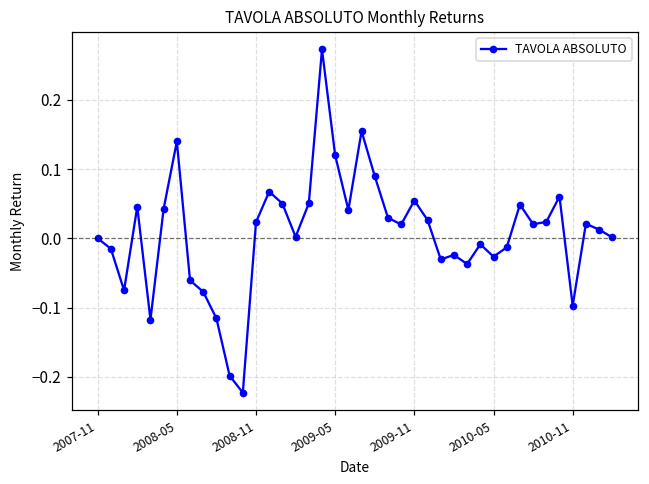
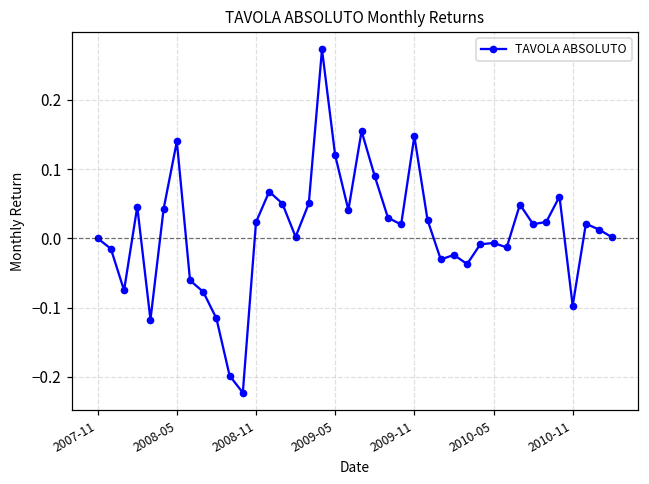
  {
    "2007-11": 0.00,
    "2008-05": 0.14,
    "2008-11": 0.02,
    "2009-05": 0.12,
-   "2009-11": 0.05,
-   "2010-05": -0.03,
+   "2009-11": 0.15,
+   "2010-05": -0.01,
    "2010-11": -0.10
  }
